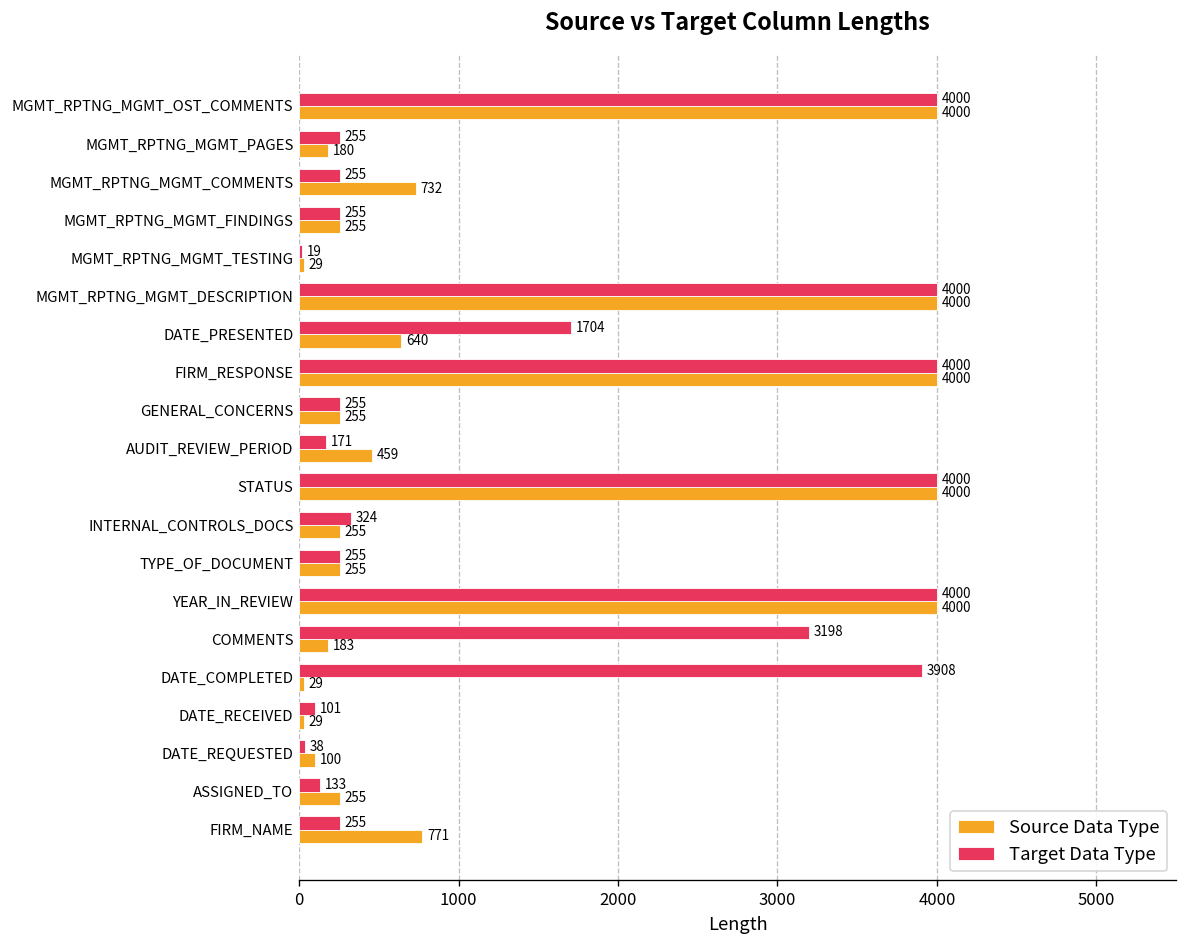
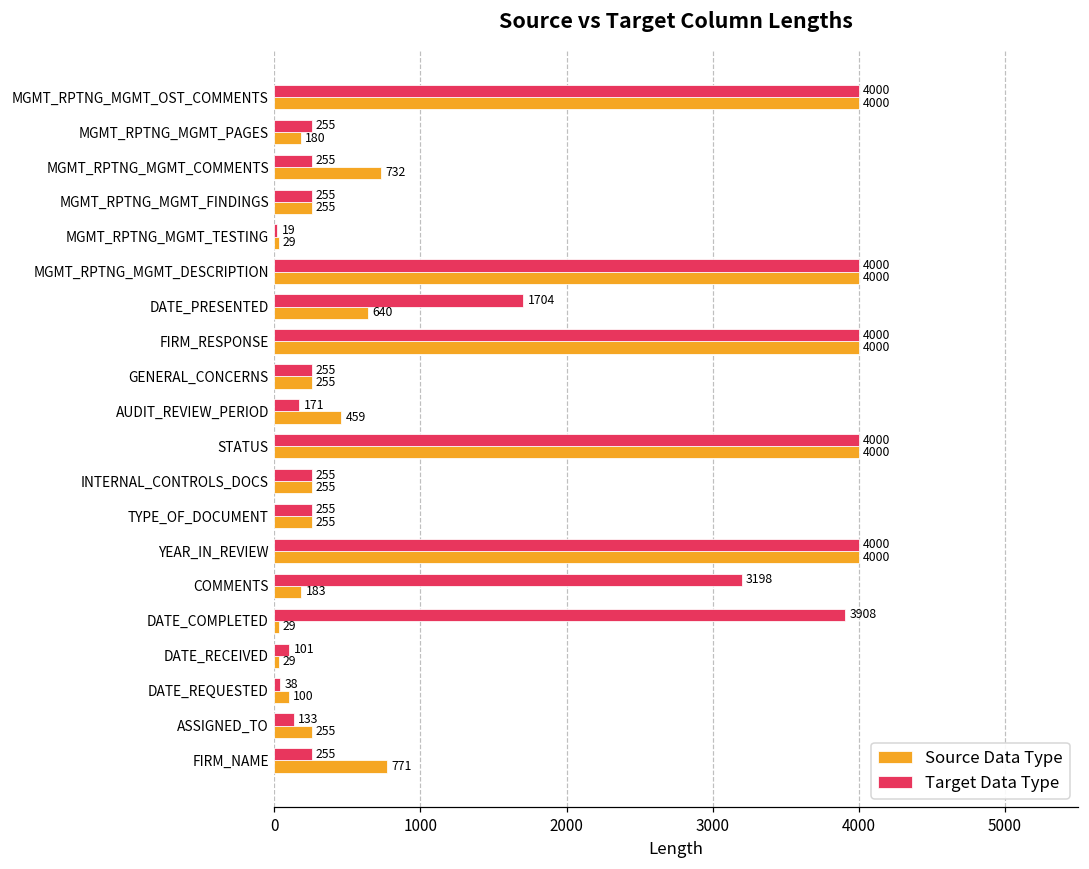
  {
    "Source Data Type": {
      "MGMT_RPTNG_MGMT_OST_COMMENTS": 4000,
      "MGMT_RPTNG_MGMT_PAGES": 180,
      "MGMT_RPTNG_MGMT_COMMENTS": 732,
      "MGMT_RPTNG_MGMT_FINDINGS": 255,
      "MGMT_RPTNG_MGMT_TESTING": 29,
      "MGMT_RPTNG_MGMT_DESCRIPTION": 4000,
      "DATE_PRESENTED": 640,
      "FIRM_RESPONSE": 4000,
      "GENERAL_CONCERNS": 255,
      "AUDIT_REVIEW_PERIOD": 459,
      "STATUS": 4000,
      "INTERNAL_CONTROLS_DOCS": 255,
      "TYPE_OF_DOCUMENT": 255,
      "YEAR_IN_REVIEW": 4000,
      "COMMENTS": 183,
      "DATE_COMPLETED": 29,
      "DATE_RECEIVED": 29,
      "DATE_REQUESTED": 100,
      "ASSIGNED_TO": 255,
      "FIRM_NAME": 771
    },
    "Target Data Type": {
      "MGMT_RPTNG_MGMT_OST_COMMENTS": 4000,
      "MGMT_RPTNG_MGMT_PAGES": 255,
      "MGMT_RPTNG_MGMT_COMMENTS": 255,
      "MGMT_RPTNG_MGMT_FINDINGS": 255,
      "MGMT_RPTNG_MGMT_TESTING": 19,
      "MGMT_RPTNG_MGMT_DESCRIPTION": 4000,
      "DATE_PRESENTED": 1704,
      "FIRM_RESPONSE": 4000,
      "GENERAL_CONCERNS": 255,
      "AUDIT_REVIEW_PERIOD": 171,
      "STATUS": 4000,
-     "INTERNAL_CONTROLS_DOCS": 324,
+     "INTERNAL_CONTROLS_DOCS": 255,
      "TYPE_OF_DOCUMENT": 255,
      "YEAR_IN_REVIEW": 4000,
      "COMMENTS": 3198,
      "DATE_COMPLETED": 3908,
      "DATE_RECEIVED": 101,
      "DATE_REQUESTED": 38,
      "ASSIGNED_TO": 133,
      "FIRM_NAME": 255
    }
  }
